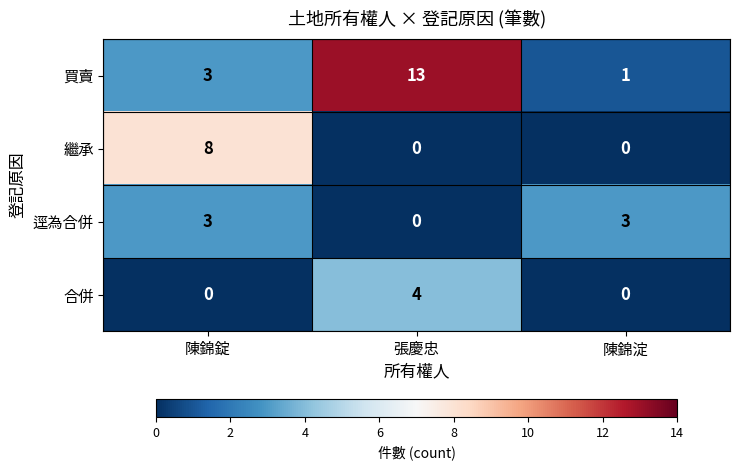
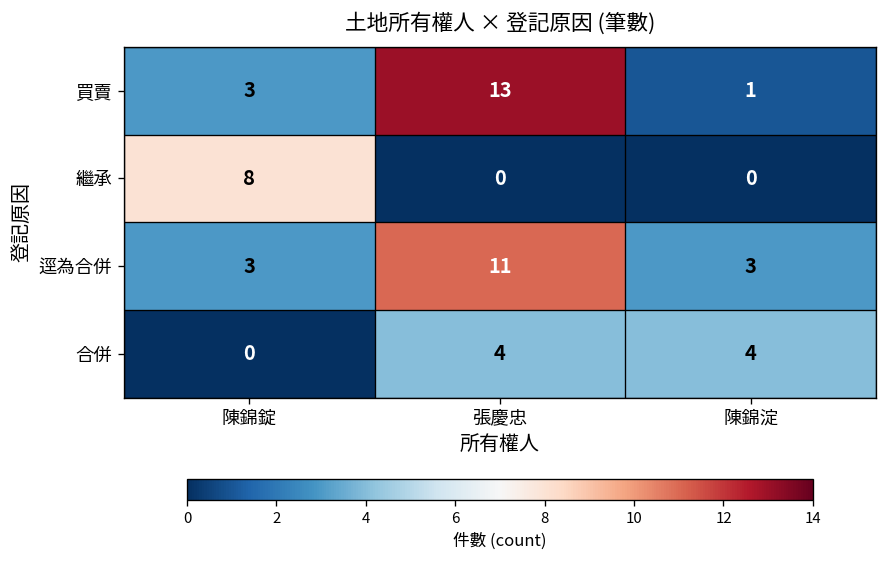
  {
    "買賣": {
      "陳錦錠": 3,
      "張慶忠": 13,
      "陳錦淀": 1
    },
    "繼承": {
      "陳錦錠": 8,
      "張慶忠": 0,
      "陳錦淀": 0
    },
    "逕為合併": {
      "陳錦錠": 3,
-     "張慶忠": 0,
+     "張慶忠": 11,
      "陳錦淀": 3
    },
    "合併": {
      "陳錦錠": 0,
      "張慶忠": 4,
-     "陳錦淀": 0
+     "陳錦淀": 4
    }
  }
